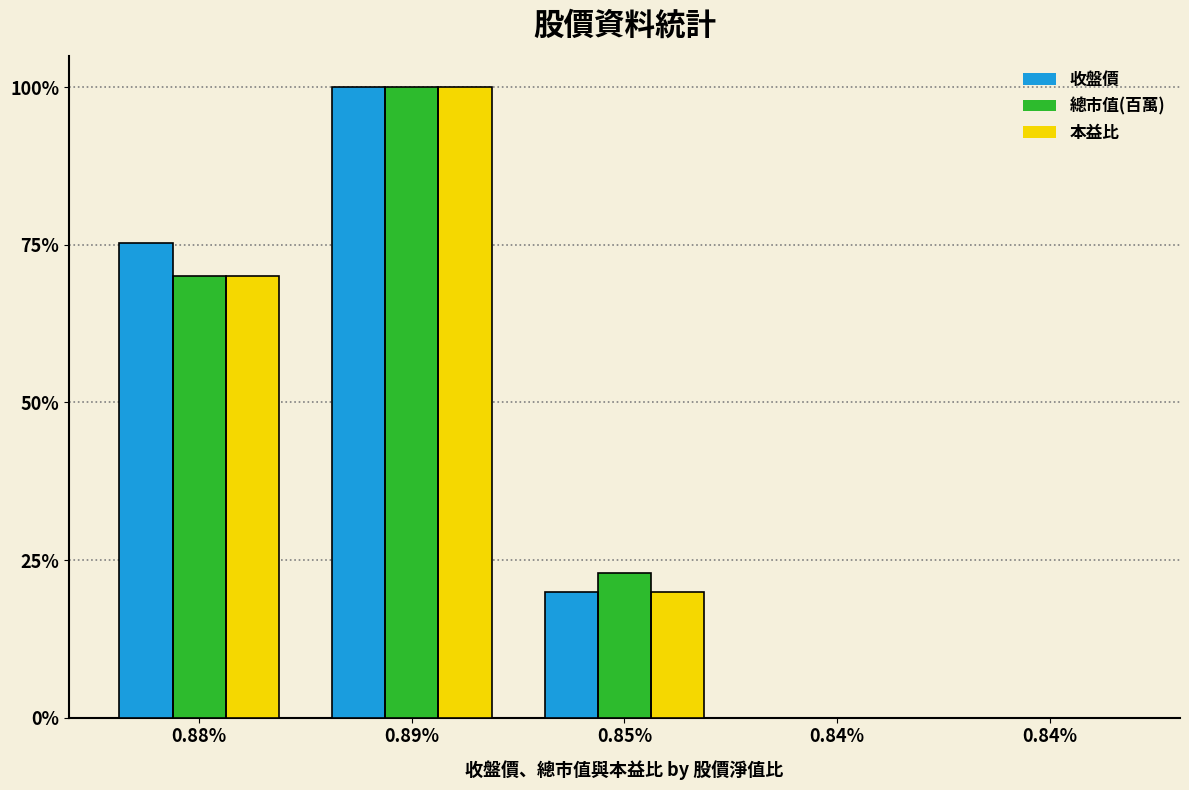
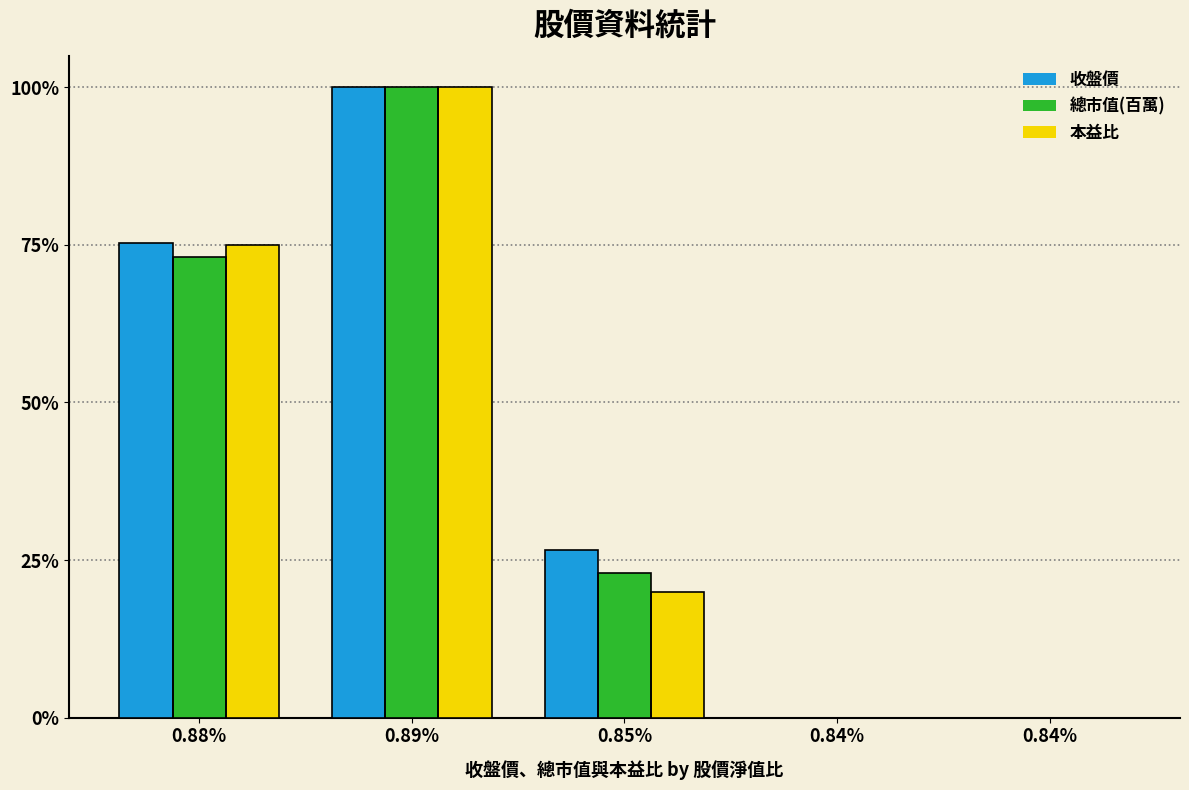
  {
    "收盤價": {
      "0.88%": "75%",
      "0.89%": "100%",
-     "0.85%": "20%"
+     "0.85%": "27%"
    },
    "總市值(百萬)": {
-     "0.88%": "70%",
+     "0.88%": "73%",
      "0.89%": "100%",
      "0.85%": "23%"
    },
    "本益比": {
-     "0.88%": "70%",
+     "0.88%": "75%",
      "0.89%": "100%",
      "0.85%": "20%"
    }
  }
